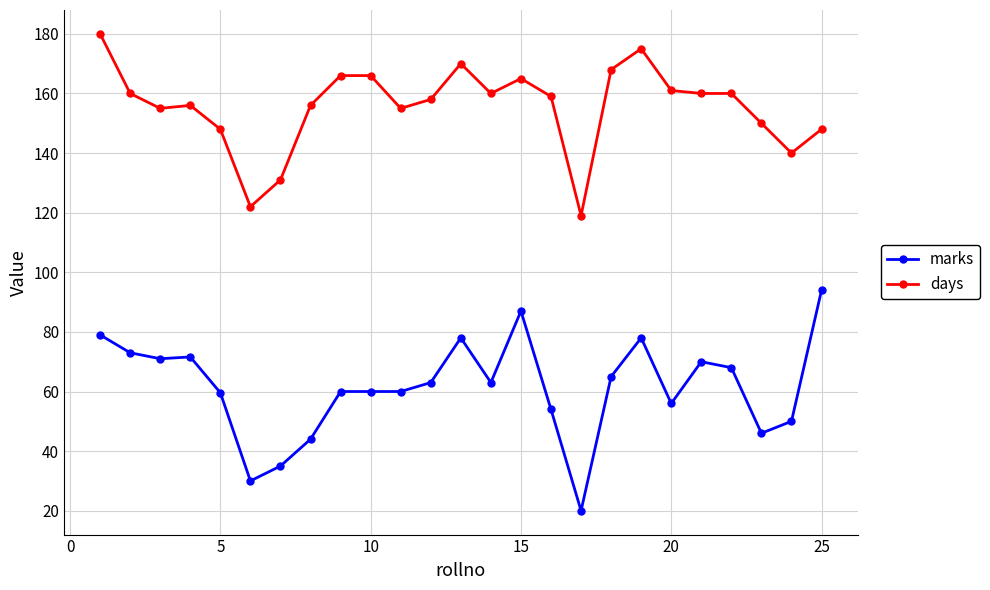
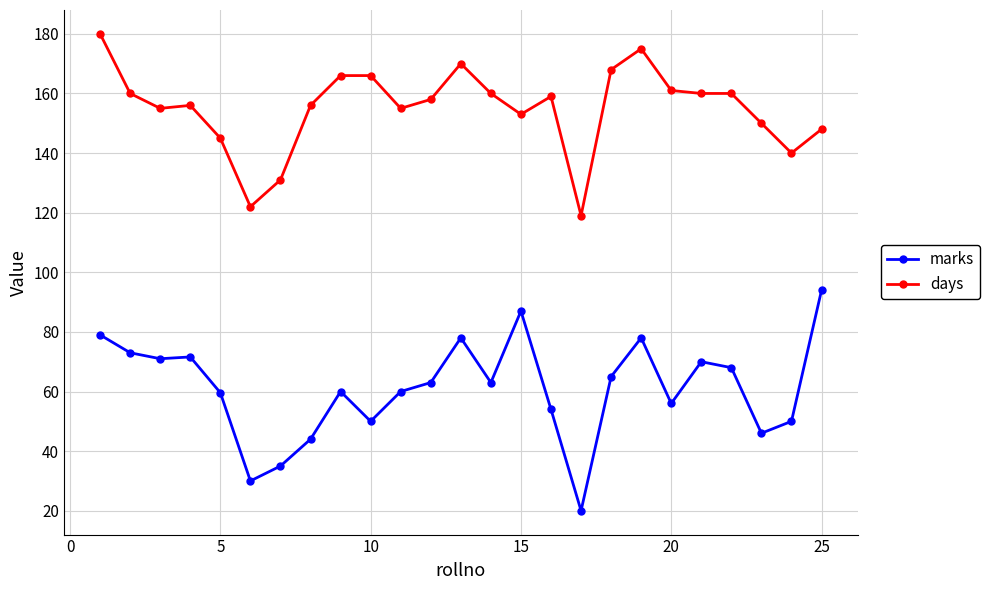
  {
    "marks": {
      "5": 60,
-     "10": 60,
+     "10": 50,
      "15": 87,
      "20": 56,
      "25": 94
    },
    "days": {
-     "5": 148,
+     "5": 145,
      "10": 166,
-     "15": 165,
+     "15": 153,
      "20": 161,
      "25": 148
    }
  }
